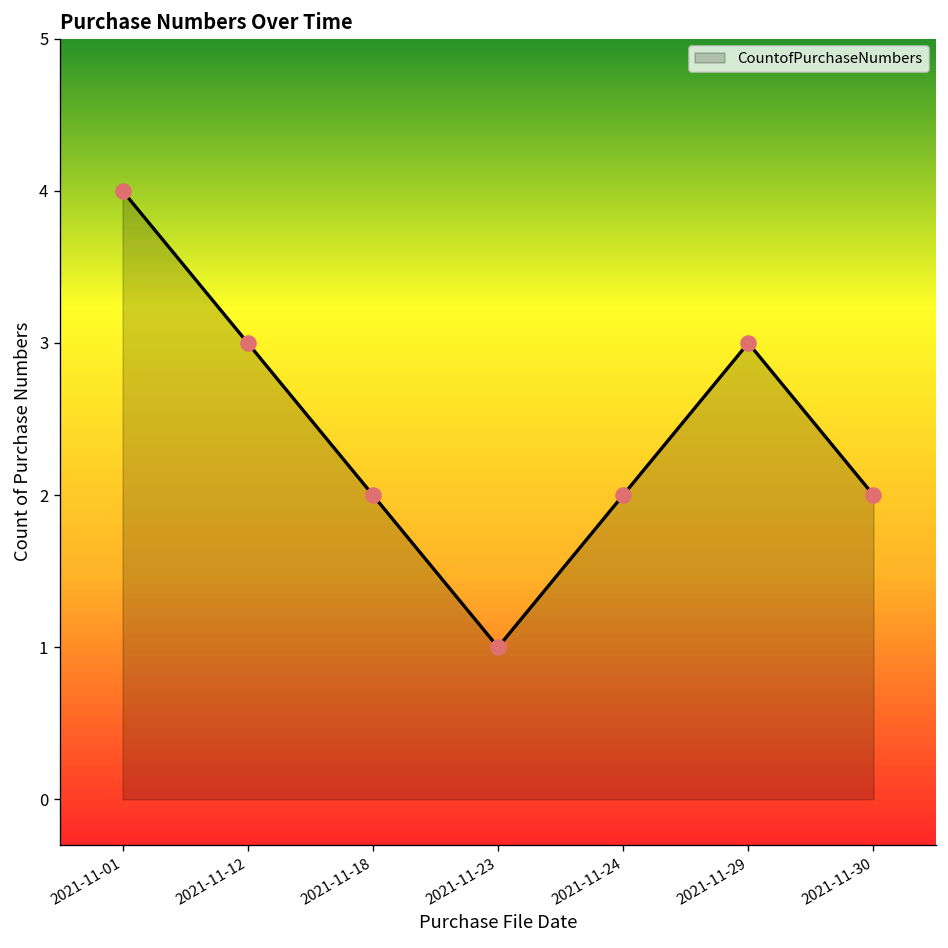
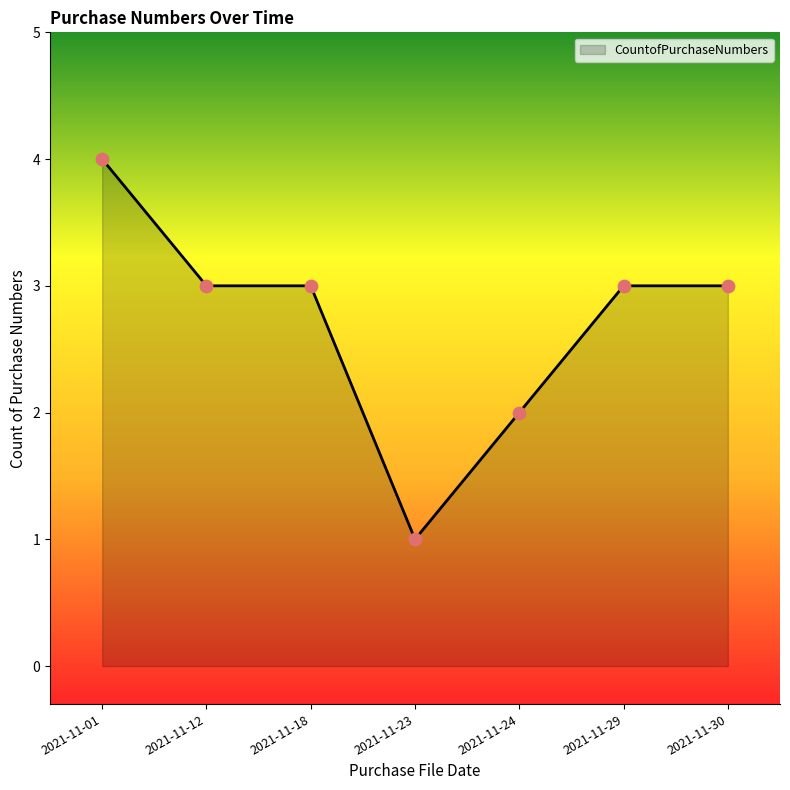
  {
    "2021-11-01": 4,
    "2021-11-12": 3,
-   "2021-11-18": 2,
+   "2021-11-18": 3,
    "2021-11-23": 1,
    "2021-11-24": 2,
    "2021-11-29": 3,
-   "2021-11-30": 2
+   "2021-11-30": 3
  }
